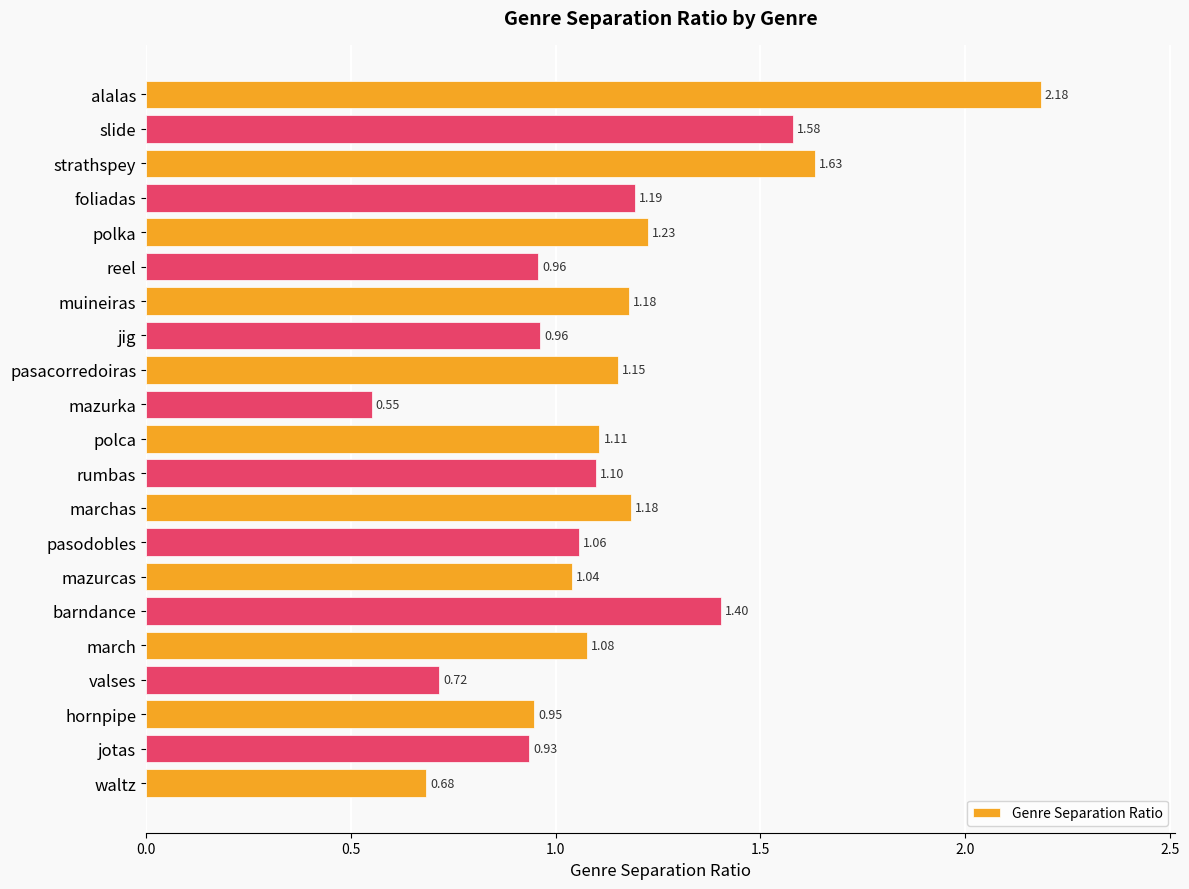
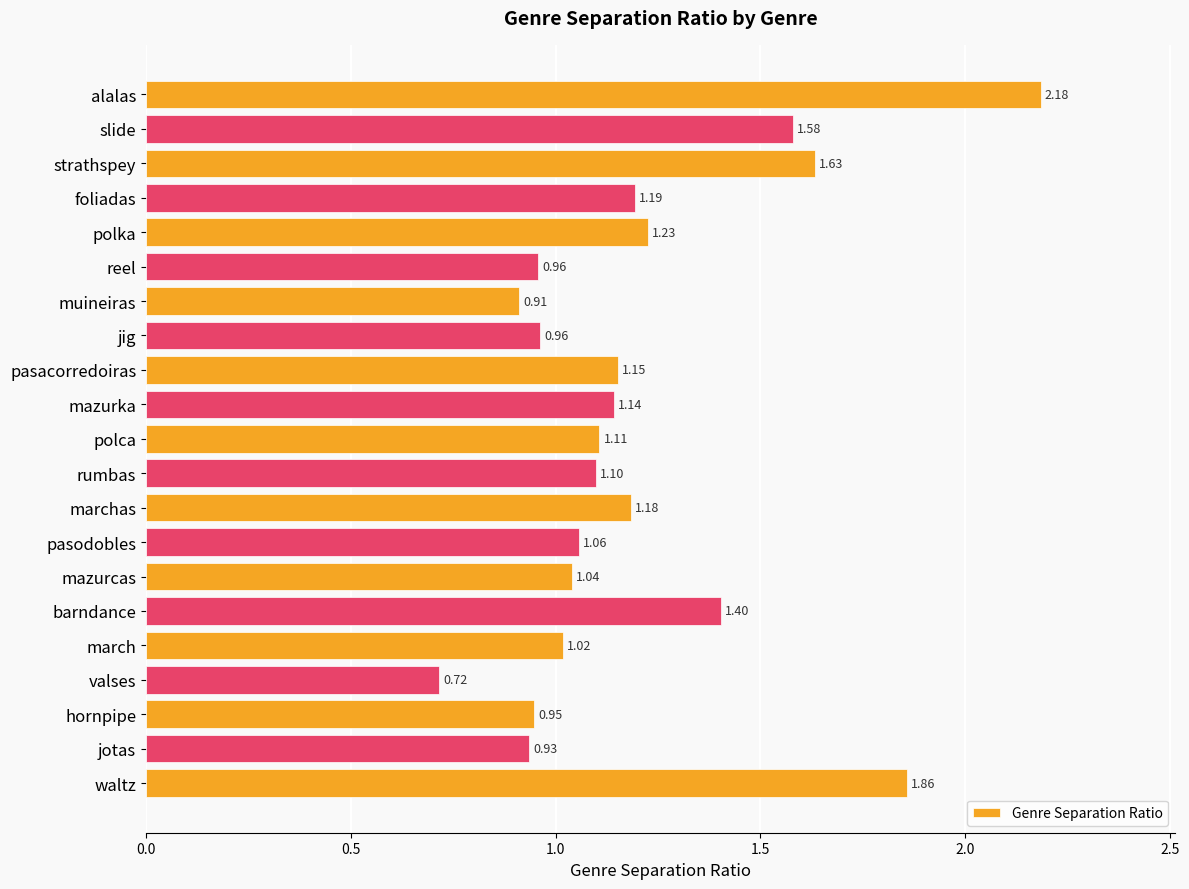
  {
    "alalas": 2.18,
    "slide": 1.58,
    "strathspey": 1.63,
    "foliadas": 1.19,
    "polka": 1.23,
    "reel": 0.96,
-   "muineiras": 1.18,
+   "muineiras": 0.91,
    "jig": 0.96,
    "pasacorredoiras": 1.15,
-   "mazurka": 0.55,
+   "mazurka": 1.14,
    "polca": 1.11,
    "rumbas": 1.10,
    "marchas": 1.18,
    "pasodobles": 1.06,
    "mazurcas": 1.04,
    "barndance": 1.40,
-   "march": 1.08,
+   "march": 1.02,
    "valses": 0.72,
    "hornpipe": 0.95,
    "jotas": 0.93,
-   "waltz": 0.68
+   "waltz": 1.86
  }
